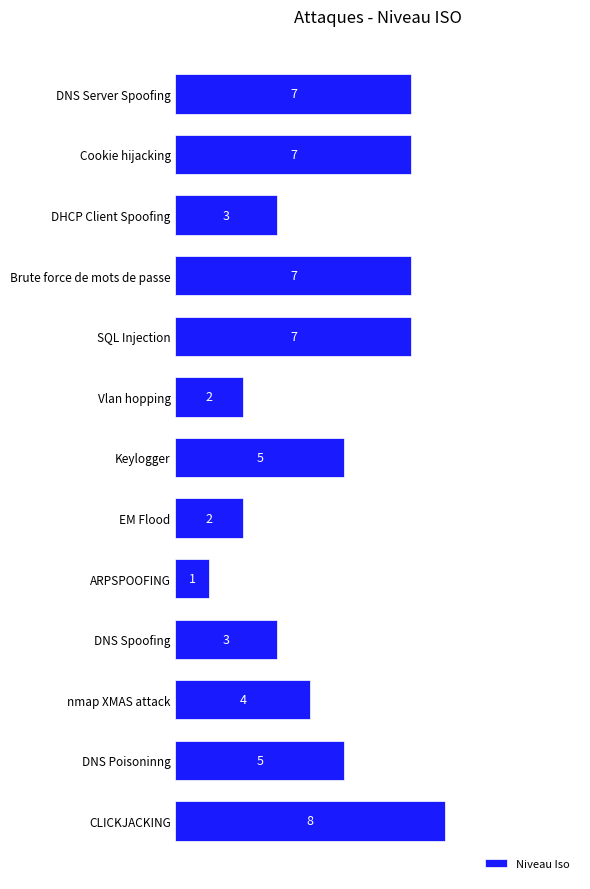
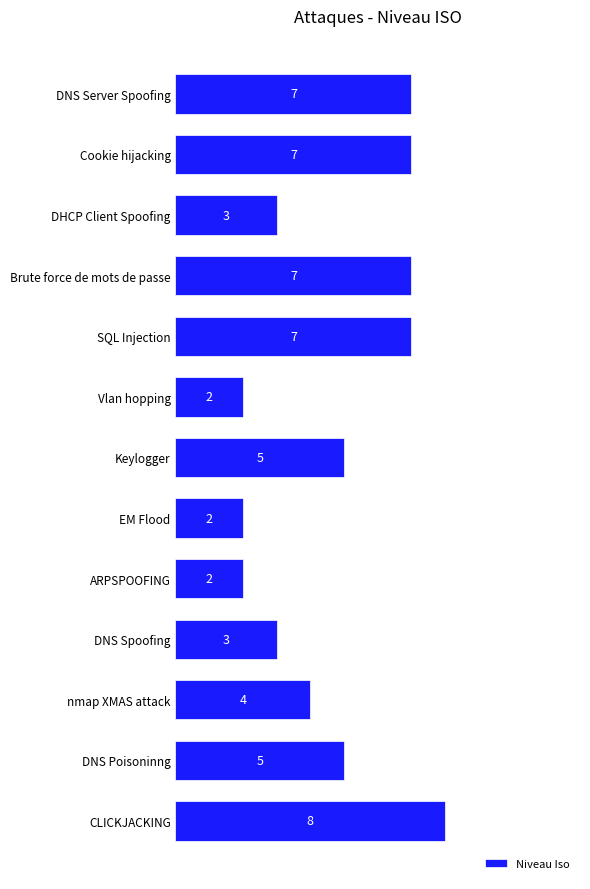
  {
    "DNS Server Spoofing": 7,
    "Cookie hijacking": 7,
    "DHCP Client Spoofing": 3,
    "Brute force de mots de passe": 7,
    "SQL Injection": 7,
    "Vlan hopping": 2,
    "Keylogger": 5,
    "EM Flood": 2,
-   "ARPSPOOFING": 1,
+   "ARPSPOOFING": 2,
    "DNS Spoofing": 3,
    "nmap XMAS attack": 4,
    "DNS Poisoninng": 5,
    "CLICKJACKING": 8
  }
